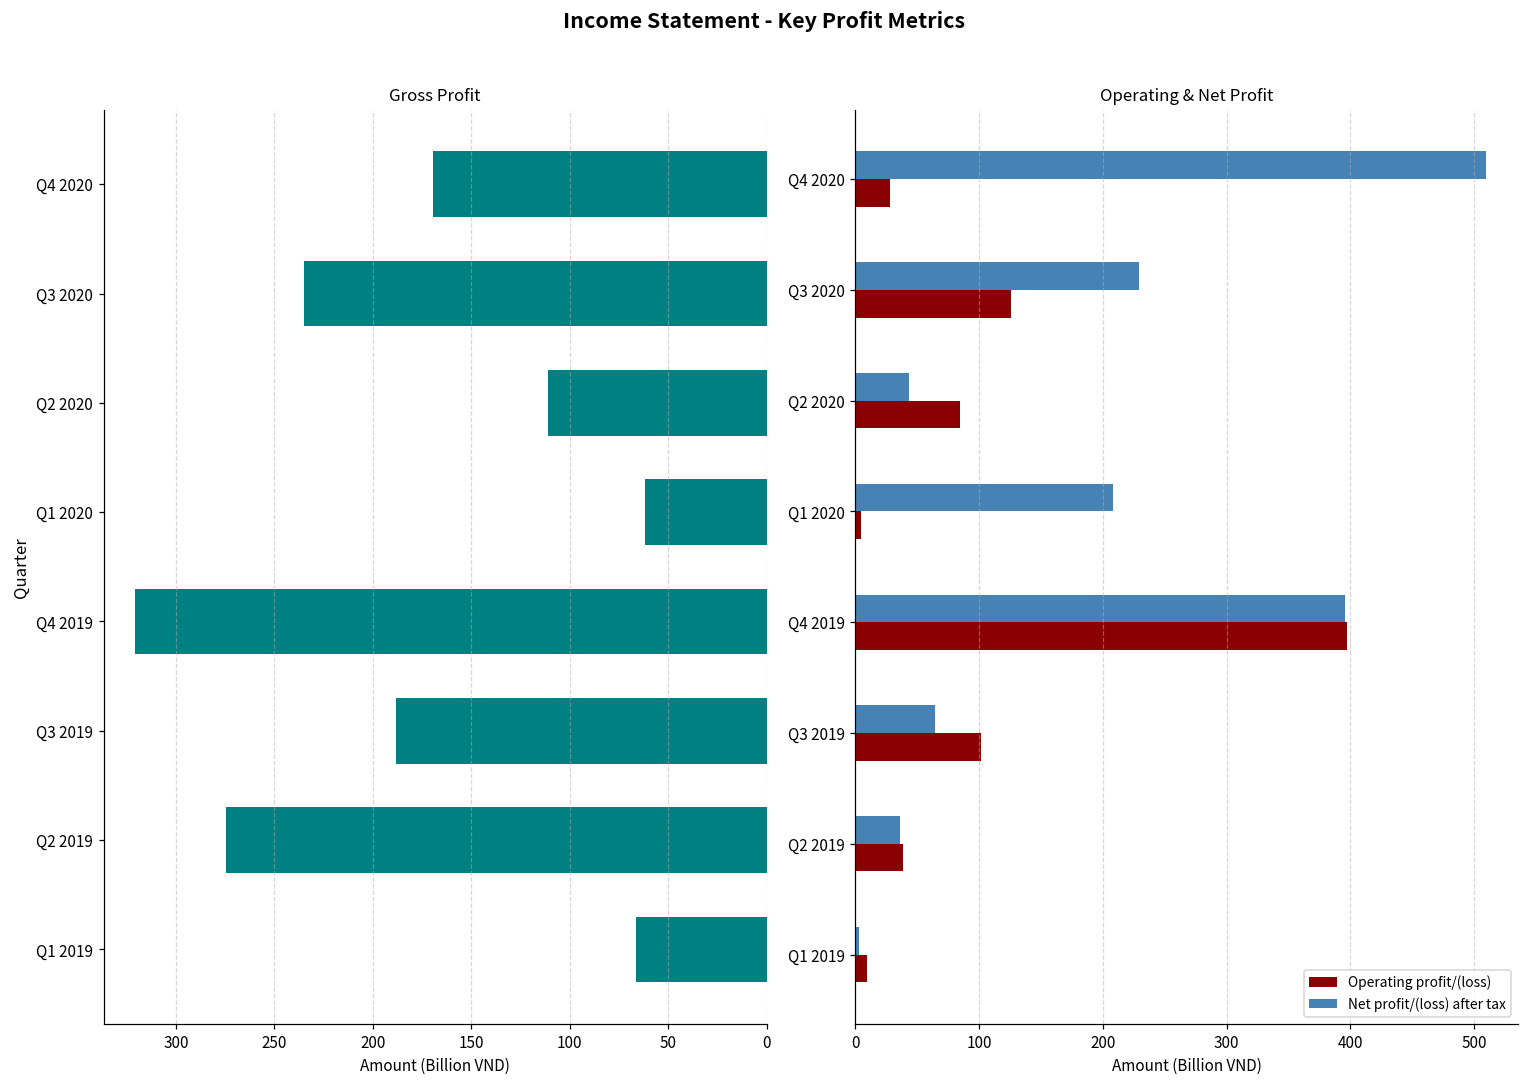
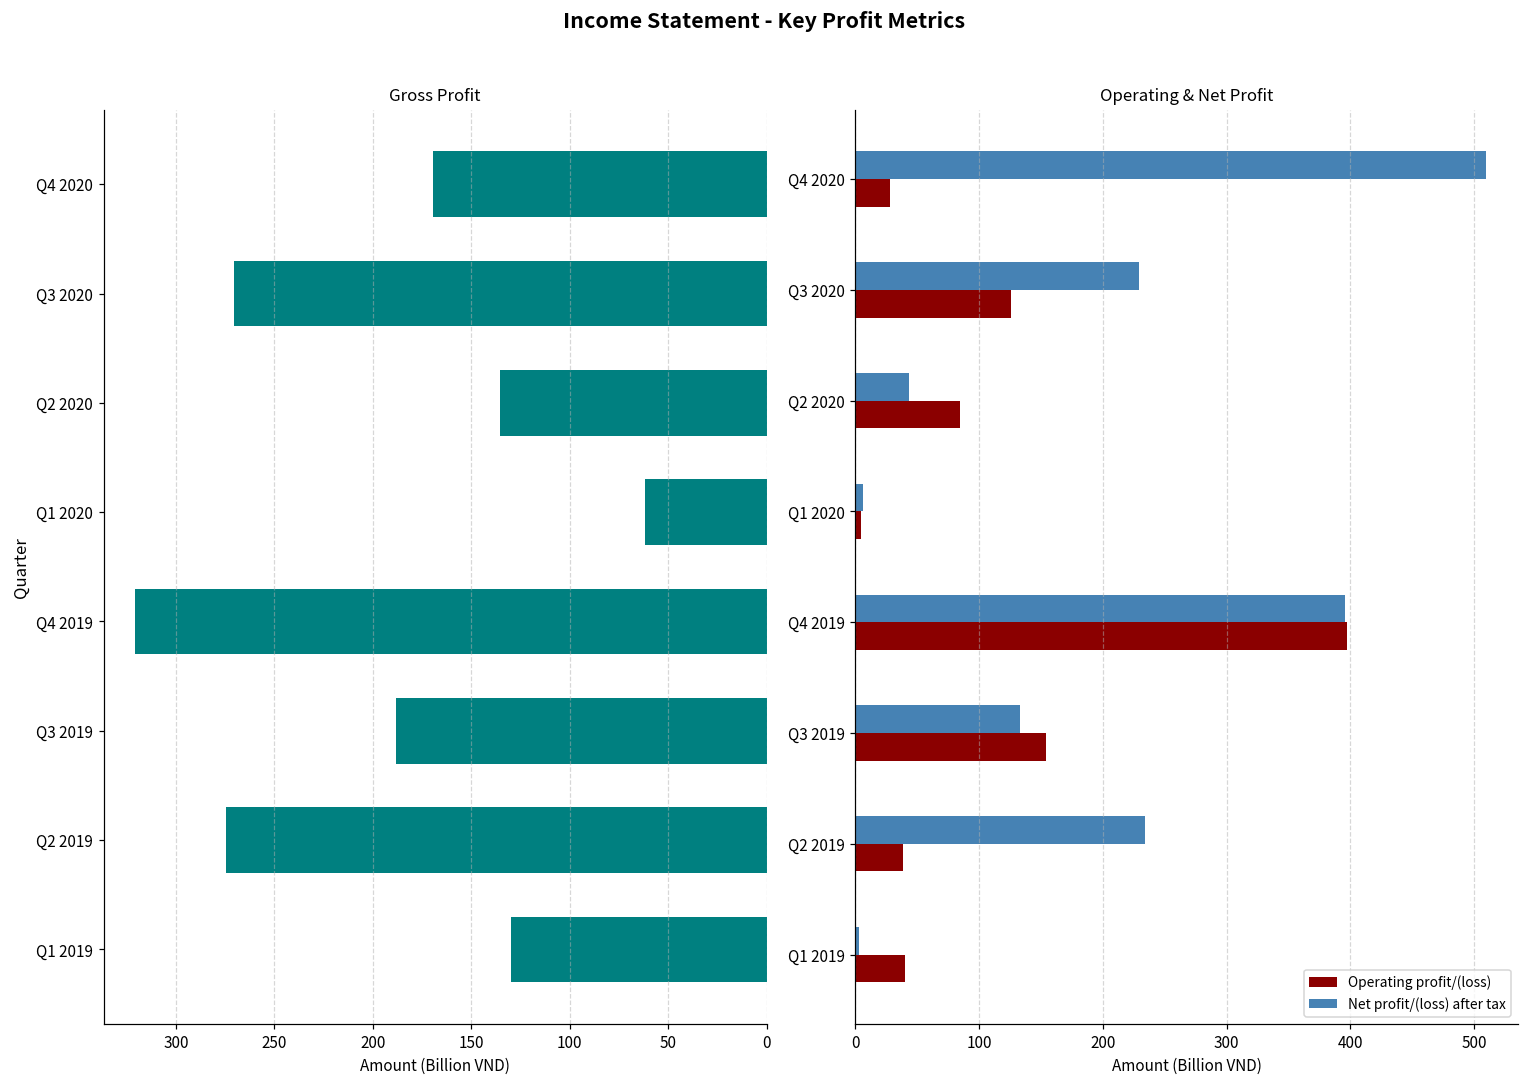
  {
    "Gross Profit": {
      "Q4 2020": 170,
-     "Q3 2020": 235,
-     "Q2 2020": 111,
+     "Q3 2020": 271,
+     "Q2 2020": 136,
      "Q1 2020": 62,
      "Q4 2019": 321,
      "Q3 2019": 188,
      "Q2 2019": 274,
-     "Q1 2019": 67
+     "Q1 2019": 130
    },
    "Operating & Net Profit": {
      "Operating profit/(loss)": {
        "Q4 2020": 28,
        "Q3 2020": 126,
        "Q2 2020": 84,
        "Q1 2020": 4,
        "Q4 2019": 397,
-       "Q3 2019": 102,
+       "Q3 2019": 154,
        "Q2 2019": 39,
-       "Q1 2019": 10
+       "Q1 2019": 40
      },
      "Net profit/(loss) after tax": {
        "Q4 2020": 510,
        "Q3 2020": 229,
        "Q2 2020": 43,
-       "Q1 2020": 208,
+       "Q1 2020": 6,
        "Q4 2019": 396,
-       "Q3 2019": 64,
-       "Q2 2019": 36,
+       "Q3 2019": 133,
+       "Q2 2019": 234,
        "Q1 2019": 3
      }
    }
  }
